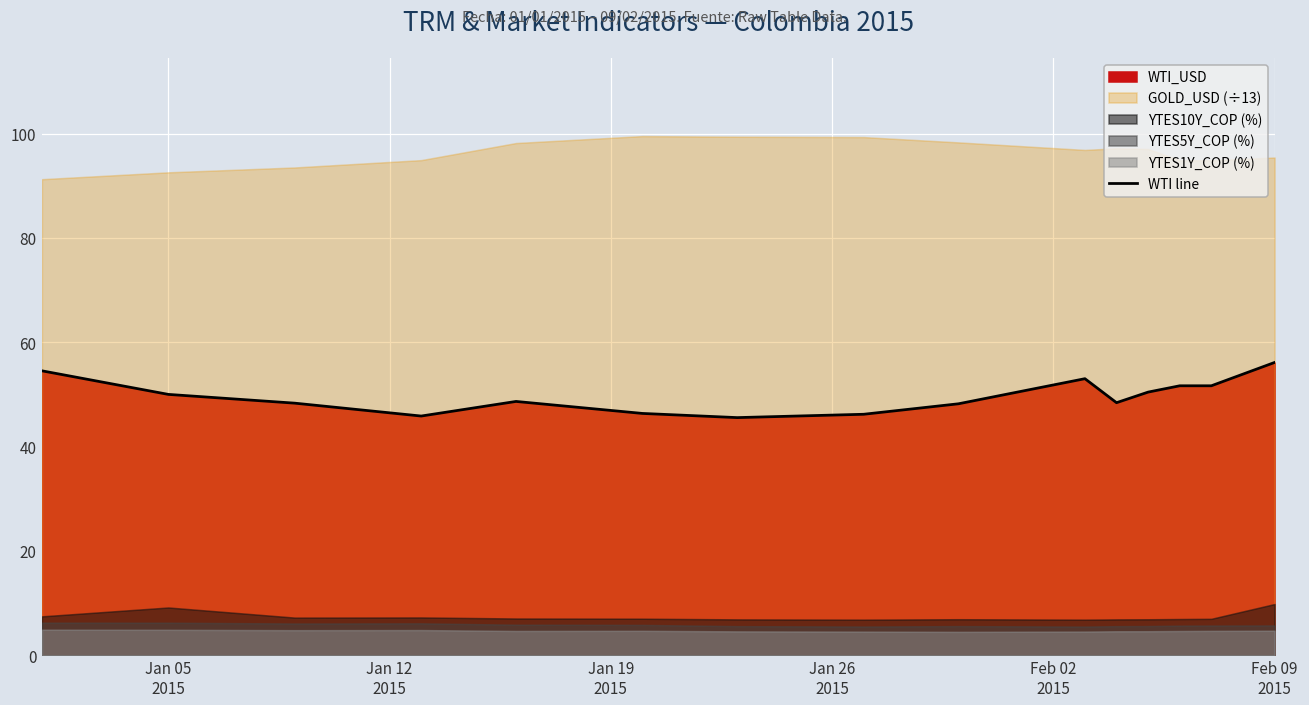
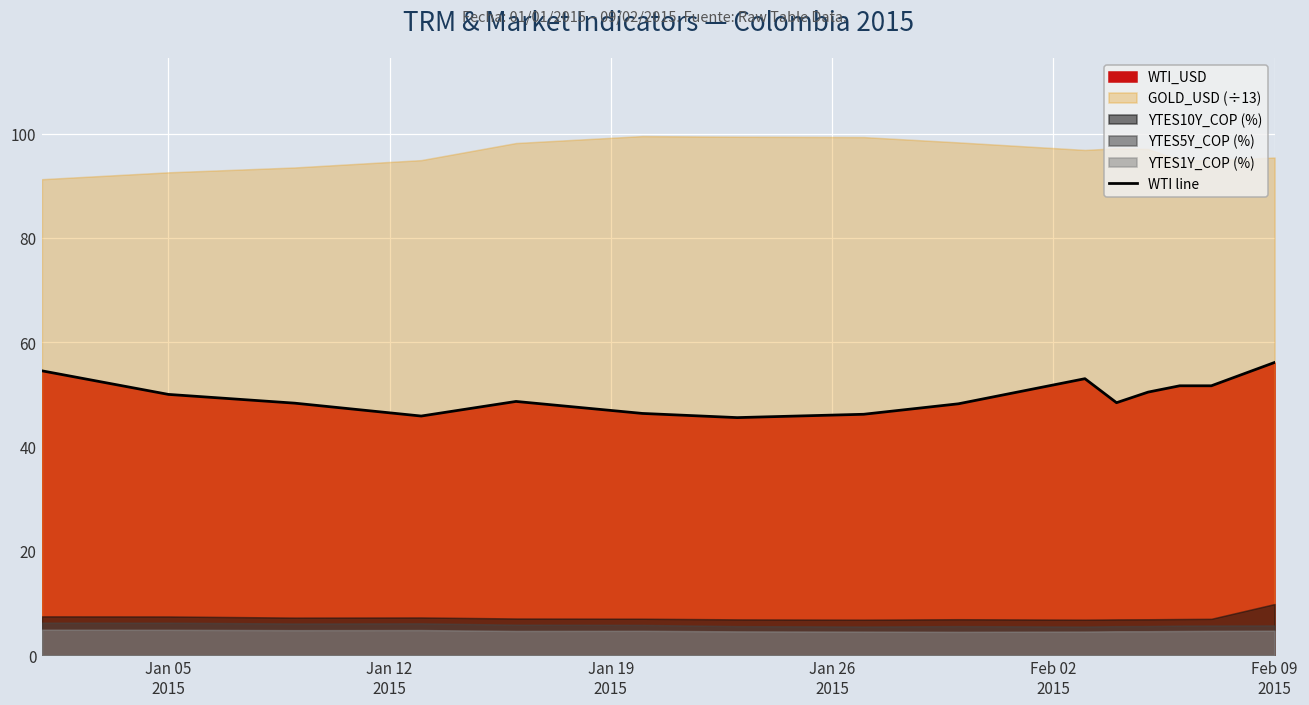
  {
    "WTI_USD": {
      "Jan 05 2015": 50,
      "Feb 09 2015": 56
    },
    "GOLD_USD (÷13)": {
      "Jan 05 2015": 93,
      "Feb 09 2015": 95
    },
    "YTES10Y_COP (%)": {
-     "Jan 05 2015": 9,
+     "Jan 05 2015": 7,
      "Feb 09 2015": 10
    },
    "YTES5Y_COP (%)": {
      "Jan 05 2015": 6,
      "Feb 09 2015": 6
    },
    "YTES1Y_COP (%)": {
      "Jan 05 2015": 5,
      "Feb 09 2015": 5
    }
  }
